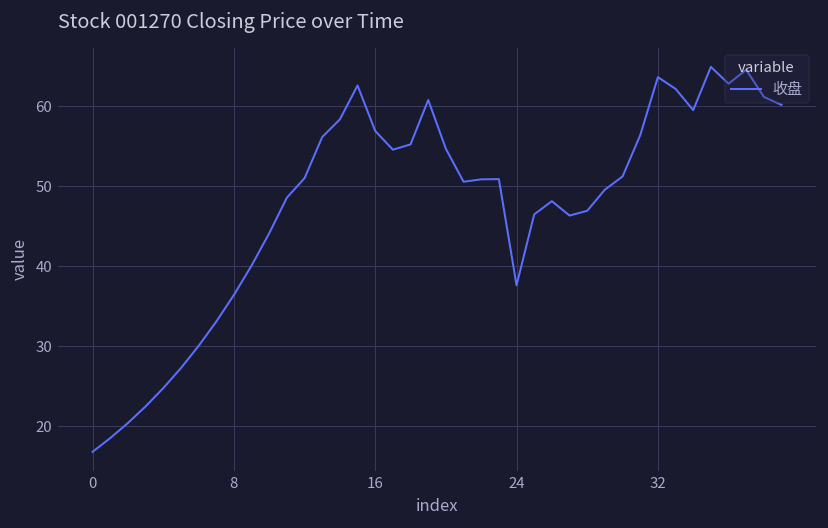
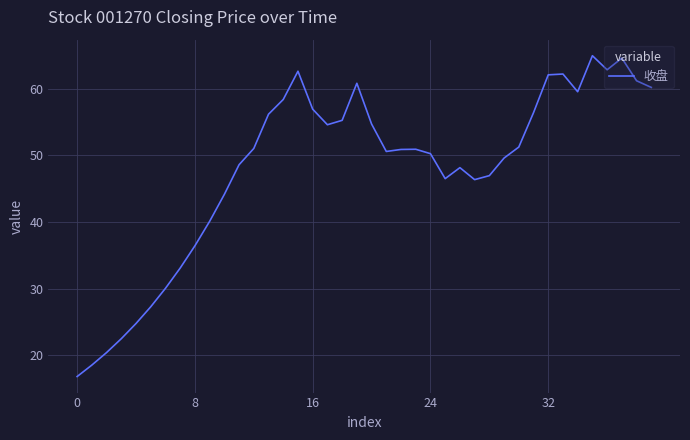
  {
    "0": 17,
    "8": 36,
    "16": 57,
-   "24": 38,
-   "32": 64
+   "24": 50,
+   "32": 62
  }
